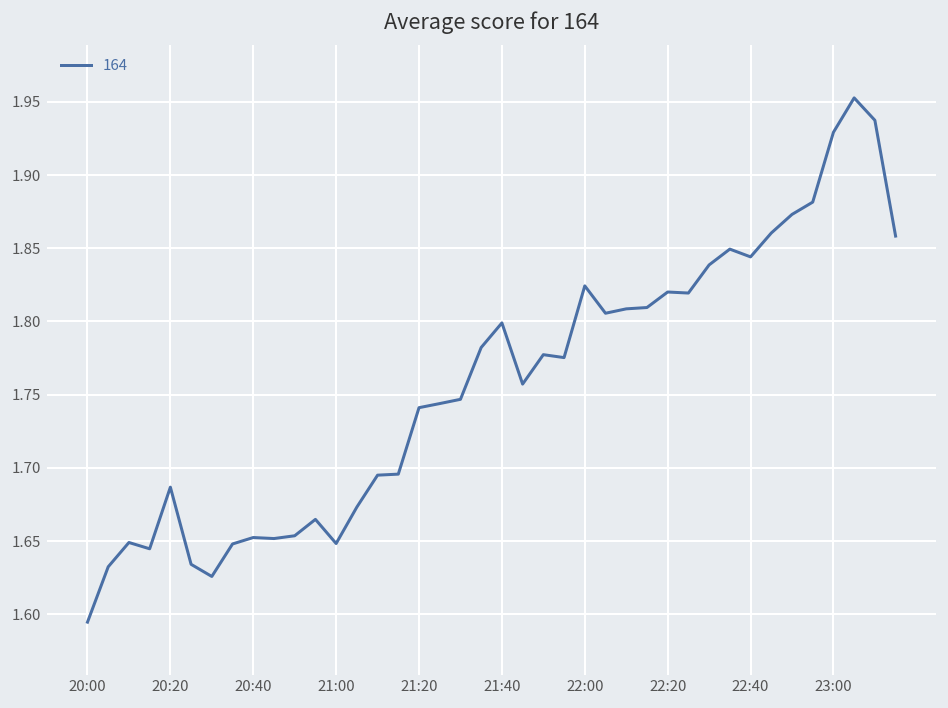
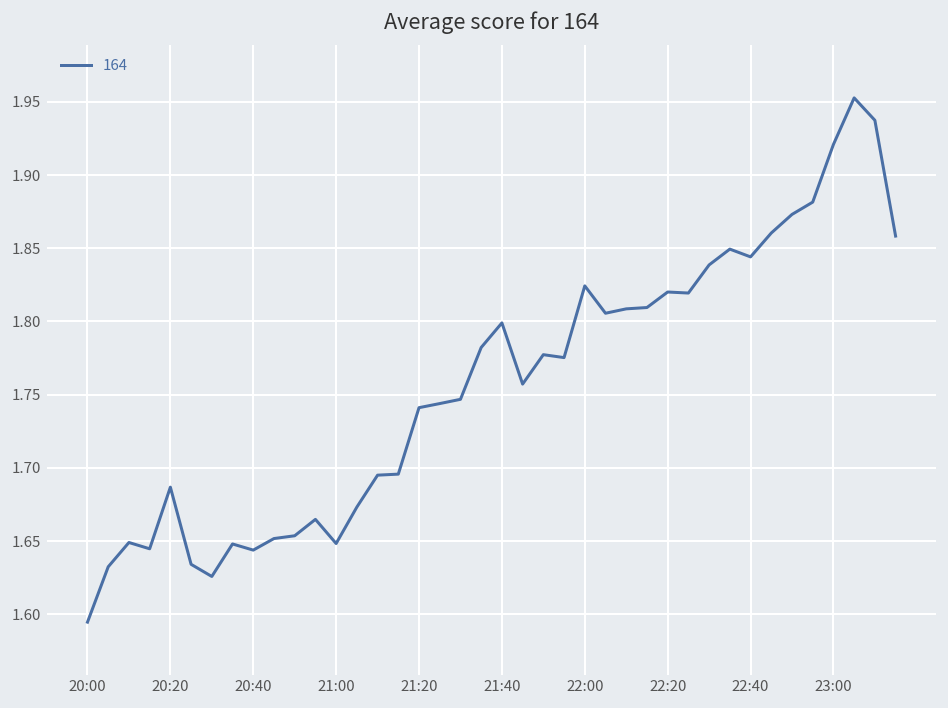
  {
    "20:00": 1.595,
    "20:20": 1.687,
-   "20:40": 1.652,
+   "20:40": 1.644,
    "21:00": 1.648,
    "21:20": 1.741,
    "21:40": 1.799,
    "22:00": 1.824,
    "22:20": 1.820,
    "22:40": 1.844,
-   "23:00": 1.929
+   "23:00": 1.921
  }
